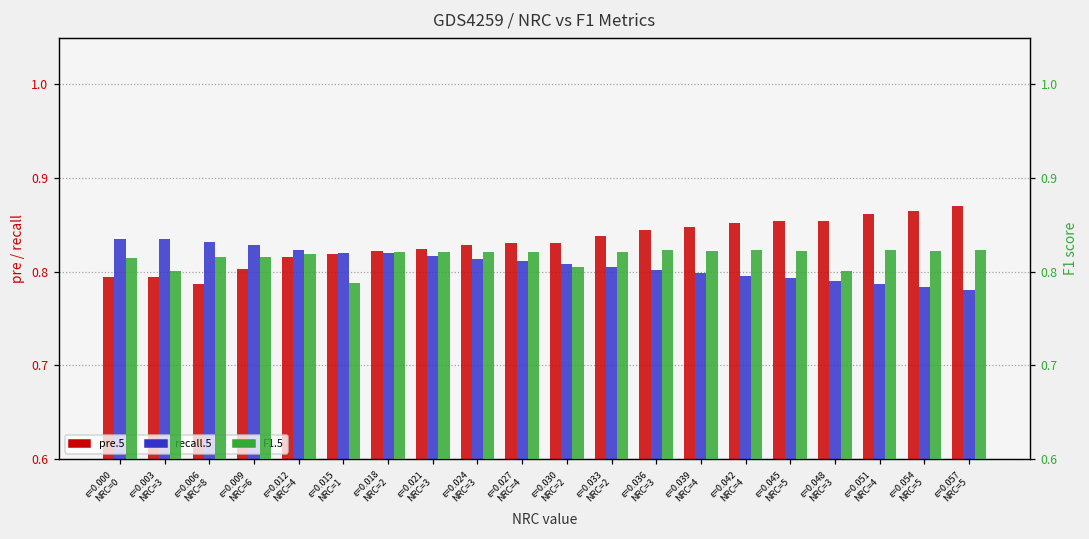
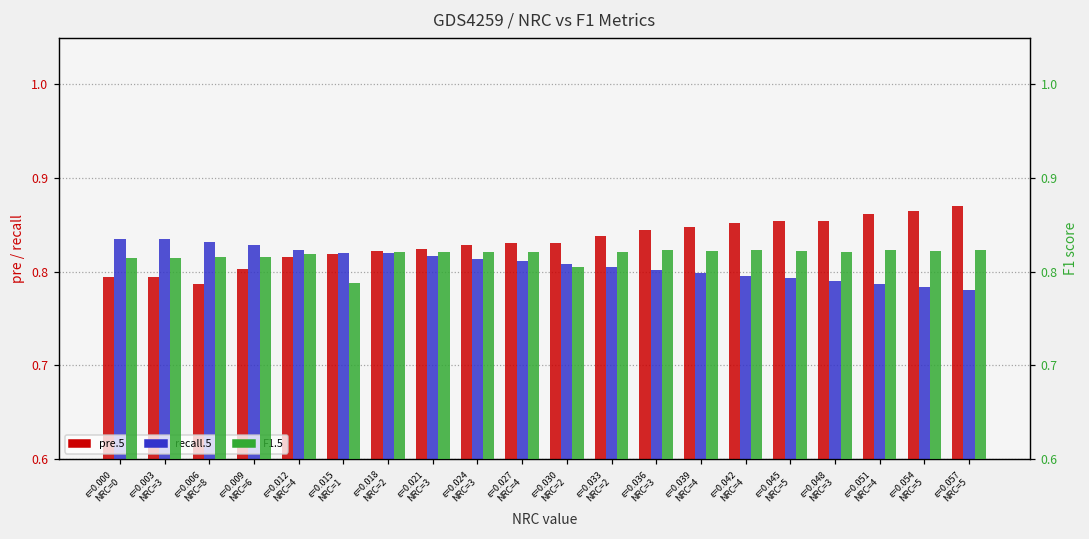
  {
    "pre.5": {
      "ε=0.000 NRC=0": 0.79,
      "ε=0.003 NRC=3": 0.79,
      "ε=0.006 NRC=8": 0.79,
      "ε=0.009 NRC=6": 0.80,
      "ε=0.012 NRC=4": 0.82,
      "ε=0.015 NRC=1": 0.82,
      "ε=0.018 NRC=2": 0.82,
      "ε=0.021 NRC=3": 0.82,
      "ε=0.024 NRC=3": 0.83,
      "ε=0.027 NRC=4": 0.83,
      "ε=0.030 NRC=2": 0.83,
      "ε=0.033 NRC=2": 0.84,
      "ε=0.036 NRC=3": 0.84,
      "ε=0.039 NRC=4": 0.85,
      "ε=0.042 NRC=4": 0.85,
      "ε=0.045 NRC=5": 0.85,
      "ε=0.048 NRC=3": 0.85,
      "ε=0.051 NRC=4": 0.86,
      "ε=0.054 NRC=5": 0.86,
      "ε=0.057 NRC=5": 0.87
    },
    "recall.5": {
      "ε=0.000 NRC=0": 0.83,
      "ε=0.003 NRC=3": 0.83,
      "ε=0.006 NRC=8": 0.83,
      "ε=0.009 NRC=6": 0.83,
      "ε=0.012 NRC=4": 0.82,
      "ε=0.015 NRC=1": 0.82,
      "ε=0.018 NRC=2": 0.82,
      "ε=0.021 NRC=3": 0.82,
      "ε=0.024 NRC=3": 0.81,
      "ε=0.027 NRC=4": 0.81,
      "ε=0.030 NRC=2": 0.81,
      "ε=0.033 NRC=2": 0.80,
      "ε=0.036 NRC=3": 0.80,
      "ε=0.039 NRC=4": 0.80,
      "ε=0.042 NRC=4": 0.80,
      "ε=0.045 NRC=5": 0.79,
      "ε=0.048 NRC=3": 0.79,
      "ε=0.051 NRC=4": 0.79,
      "ε=0.054 NRC=5": 0.78,
      "ε=0.057 NRC=5": 0.78
    },
    "F1.5": {
      "ε=0.000 NRC=0": 0.81,
-     "ε=0.003 NRC=3": 0.80,
+     "ε=0.003 NRC=3": 0.81,
      "ε=0.006 NRC=8": 0.82,
      "ε=0.009 NRC=6": 0.82,
      "ε=0.012 NRC=4": 0.82,
      "ε=0.015 NRC=1": 0.79,
      "ε=0.018 NRC=2": 0.82,
      "ε=0.021 NRC=3": 0.82,
      "ε=0.024 NRC=3": 0.82,
      "ε=0.027 NRC=4": 0.82,
      "ε=0.030 NRC=2": 0.80,
      "ε=0.033 NRC=2": 0.82,
      "ε=0.036 NRC=3": 0.82,
      "ε=0.039 NRC=4": 0.82,
      "ε=0.042 NRC=4": 0.82,
      "ε=0.045 NRC=5": 0.82,
-     "ε=0.048 NRC=3": 0.80,
+     "ε=0.048 NRC=3": 0.82,
      "ε=0.051 NRC=4": 0.82,
      "ε=0.054 NRC=5": 0.82,
      "ε=0.057 NRC=5": 0.82
    }
  }
